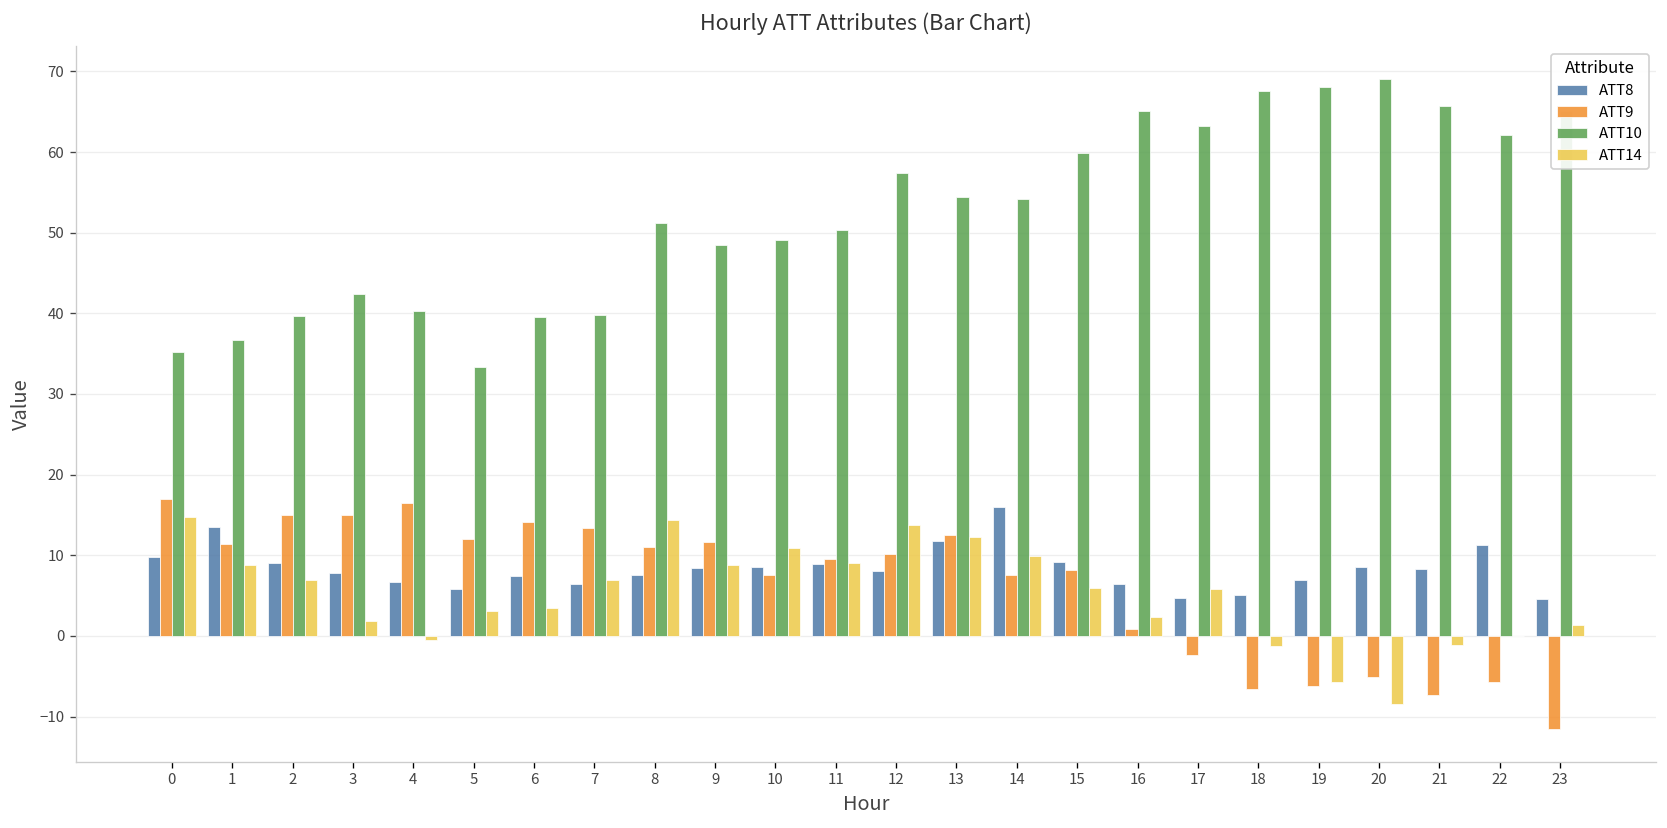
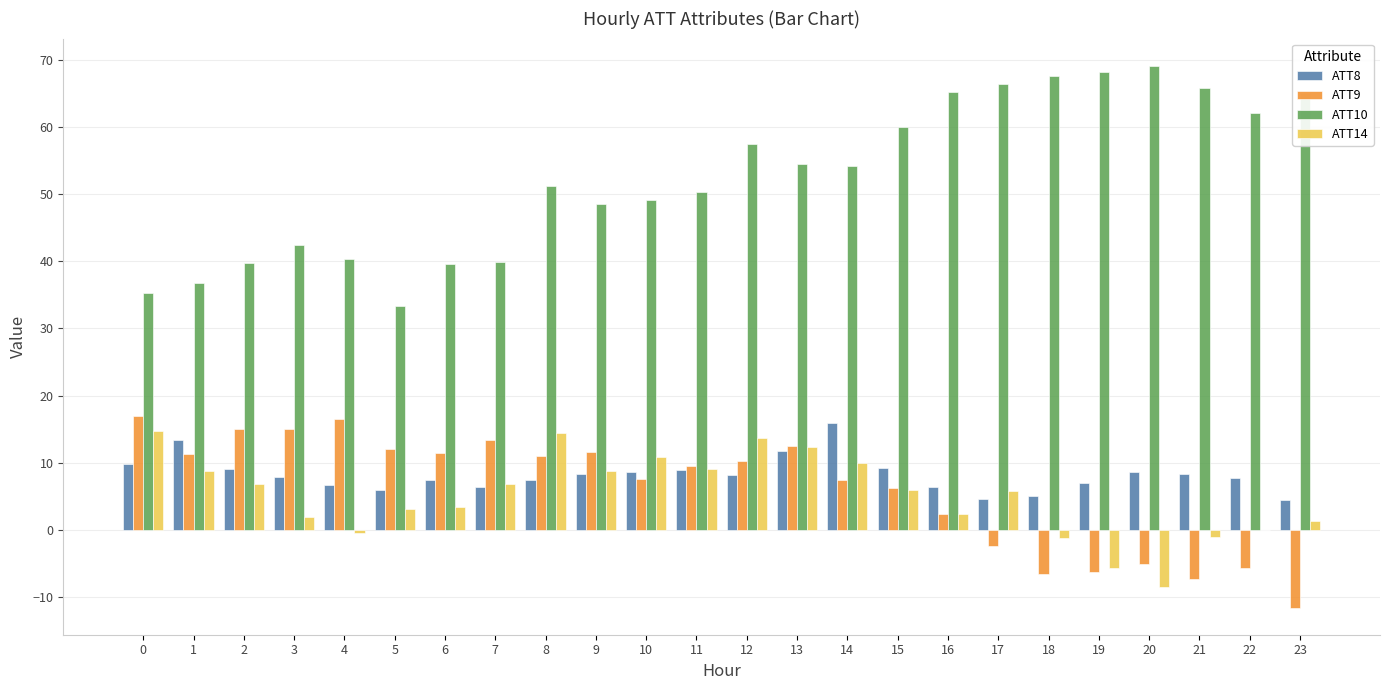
  {
    "ATT8": {
      "0": 10,
      "1": 13,
      "2": 9,
      "3": 8,
      "4": 7,
      "5": 6,
      "6": 7,
      "7": 6,
      "8": 7,
      "9": 8,
      "10": 9,
      "11": 9,
      "12": 8,
      "13": 12,
      "14": 16,
      "15": 9,
      "16": 6,
      "17": 5,
      "18": 5,
      "19": 7,
      "20": 9,
      "21": 8,
-     "22": 11,
+     "22": 8,
      "23": 5
    },
    "ATT9": {
      "0": 17,
      "1": 11,
      "2": 15,
      "3": 15,
      "4": 16,
      "5": 12,
-     "6": 14,
+     "6": 12,
      "7": 13,
      "8": 11,
      "9": 12,
      "10": 8,
      "11": 10,
      "12": 10,
      "13": 12,
      "14": 8,
-     "15": 8,
-     "16": 1,
+     "15": 6,
+     "16": 2,
      "17": -2,
      "18": -7,
      "19": -6,
      "20": -5,
      "21": -7,
      "22": -6,
      "23": -12
    },
    "ATT10": {
      "0": 35,
      "1": 37,
      "2": 40,
      "3": 42,
      "4": 40,
      "5": 33,
      "6": 40,
      "7": 40,
      "8": 51,
      "9": 49,
      "10": 49,
      "11": 50,
      "12": 57,
      "13": 54,
      "14": 54,
      "15": 60,
      "16": 65,
-     "17": 63,
+     "17": 66,
      "18": 68,
      "19": 68,
      "20": 69,
      "21": 66,
      "22": 62
    },
    "ATT14": {
      "0": 15,
      "1": 9,
      "2": 7,
      "3": 2,
      "4": -1,
      "5": 3,
      "6": 3,
      "7": 7,
      "8": 14,
      "9": 9,
      "10": 11,
      "11": 9,
      "12": 14,
      "13": 12,
      "14": 10,
      "15": 6,
      "16": 2,
      "17": 6,
      "18": -1,
      "19": -6,
      "20": -8,
      "21": -1,
      "23": 1
    }
  }
